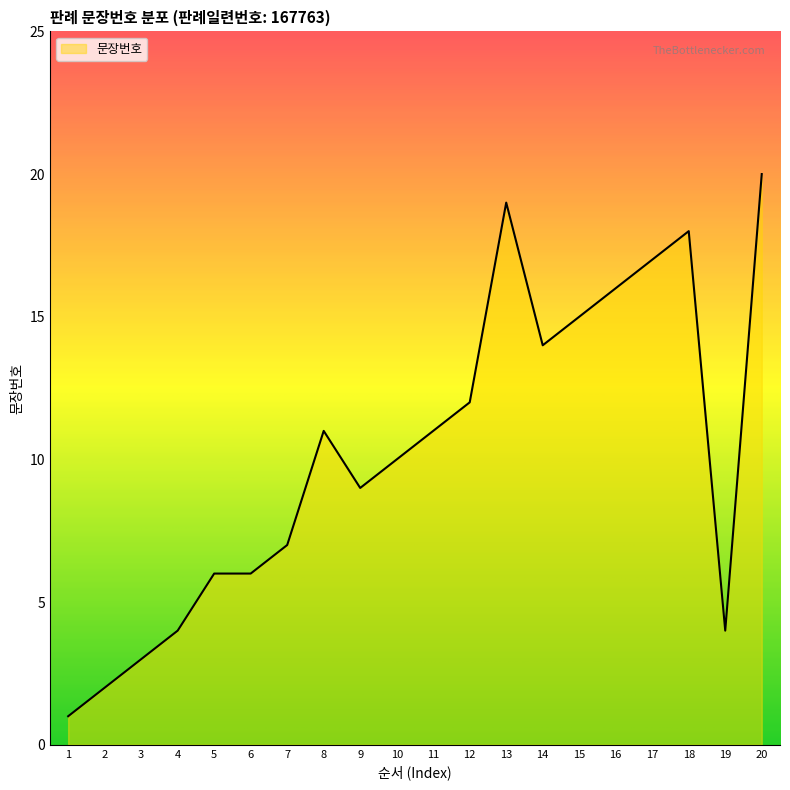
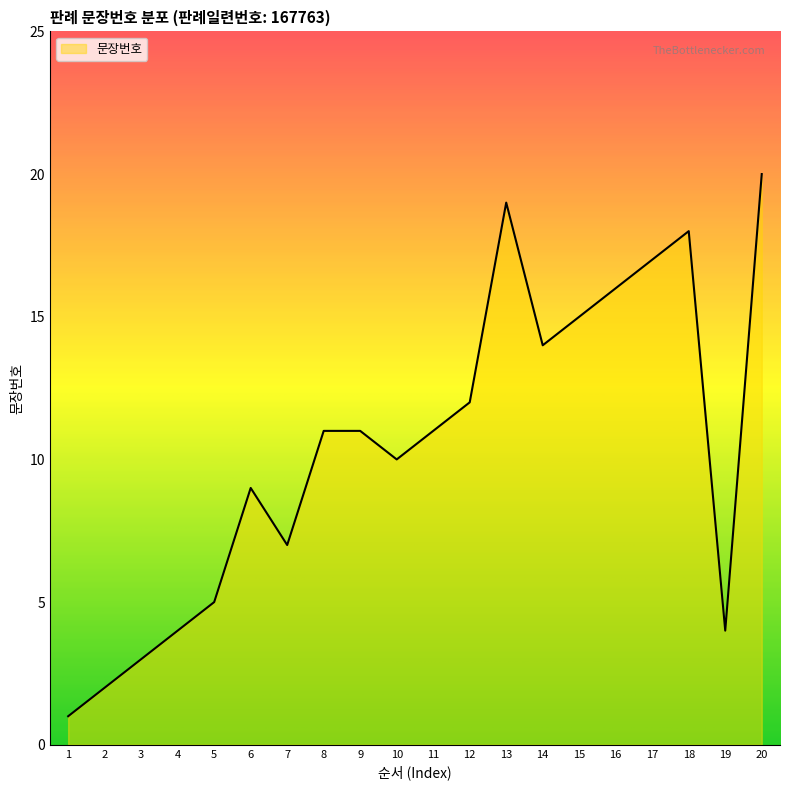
  {
    "1": 1,
    "2": 2,
    "3": 3,
    "4": 4,
-   "5": 6,
-   "6": 6,
+   "5": 5,
+   "6": 9,
    "7": 7,
    "8": 11,
-   "9": 9,
+   "9": 11,
    "10": 10,
    "11": 11,
    "12": 12,
    "13": 19,
    "14": 14,
    "15": 15,
    "16": 16,
    "17": 17,
    "18": 18,
    "19": 4,
    "20": 20
  }
